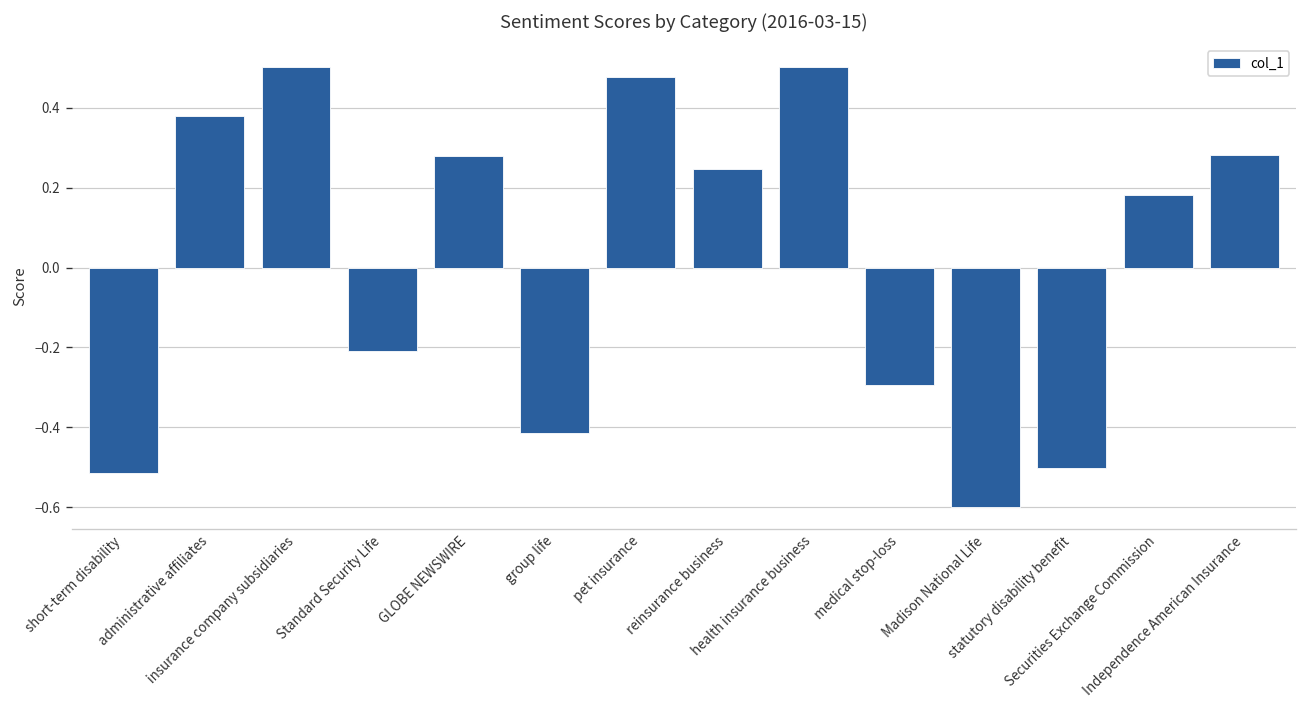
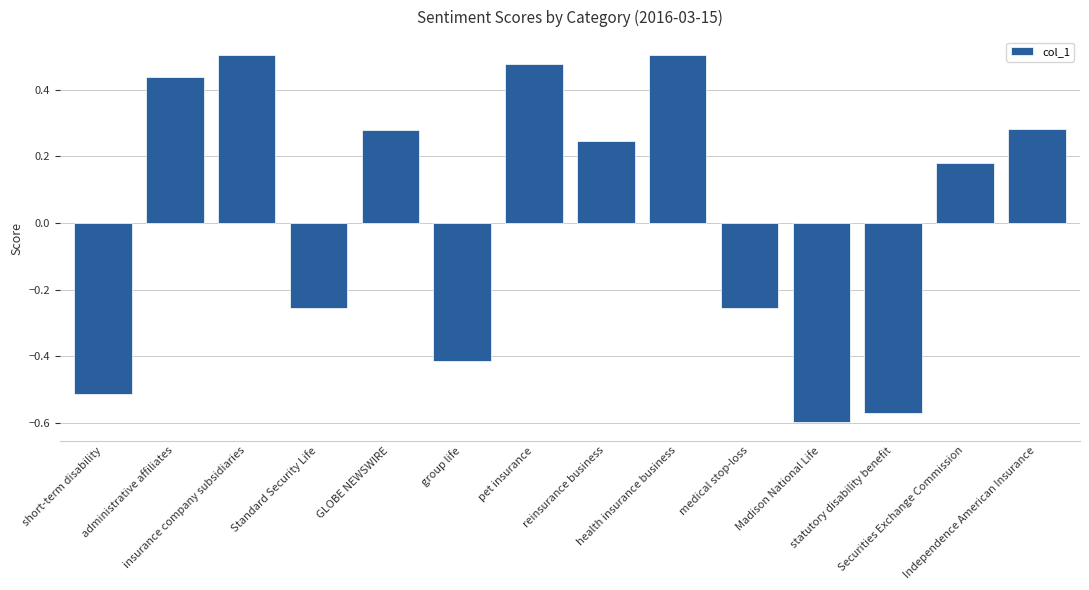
  {
    "short-term disability": -0.51,
-   "administrative affiliates": 0.38,
+   "administrative affiliates": 0.44,
    "insurance company subsidiaries": 0.50,
-   "Standard Security Life": -0.21,
+   "Standard Security Life": -0.26,
    "GLOBE NEWSWIRE": 0.28,
    "group life": -0.42,
    "pet insurance": 0.48,
    "reinsurance business": 0.25,
    "health insurance business": 0.50,
-   "medical stop-loss": -0.29,
+   "medical stop-loss": -0.26,
    "Madison National Life": -0.60,
-   "statutory disability benefit": -0.50,
+   "statutory disability benefit": -0.57,
    "Securities Exchange Commission": 0.18,
    "Independence American Insurance": 0.28
  }
